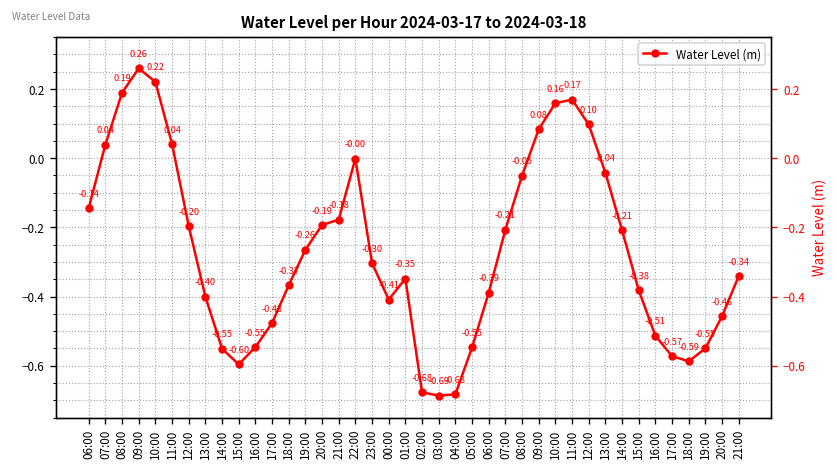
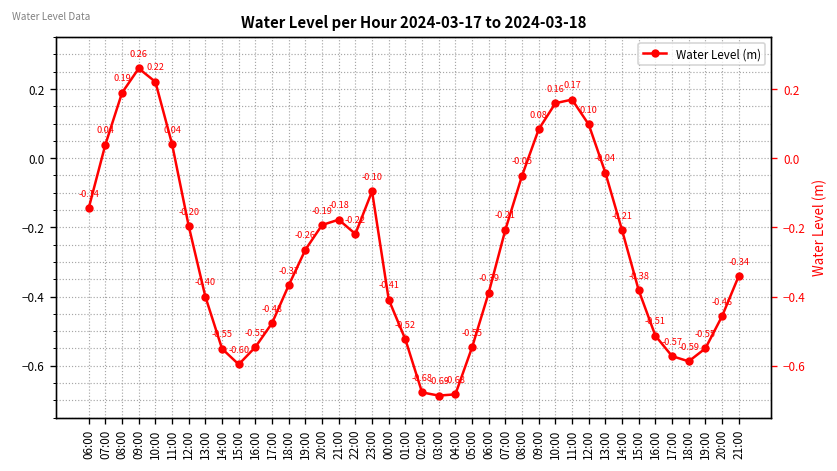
  {
-   "22:00": -0.00,
-   "23:00": -0.30,
+   "22:00": -0.22,
+   "23:00": -0.10,
    "00:00": -0.41,
-   "01:00": -0.35,
+   "01:00": -0.52,
    "02:00": -0.68,
    "05:00": -0.55
  }
